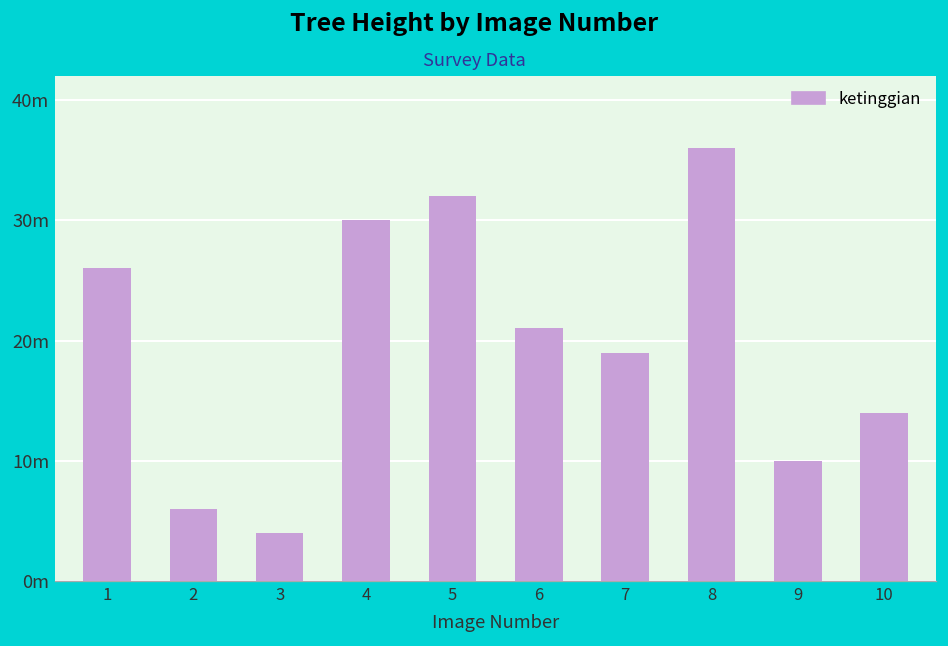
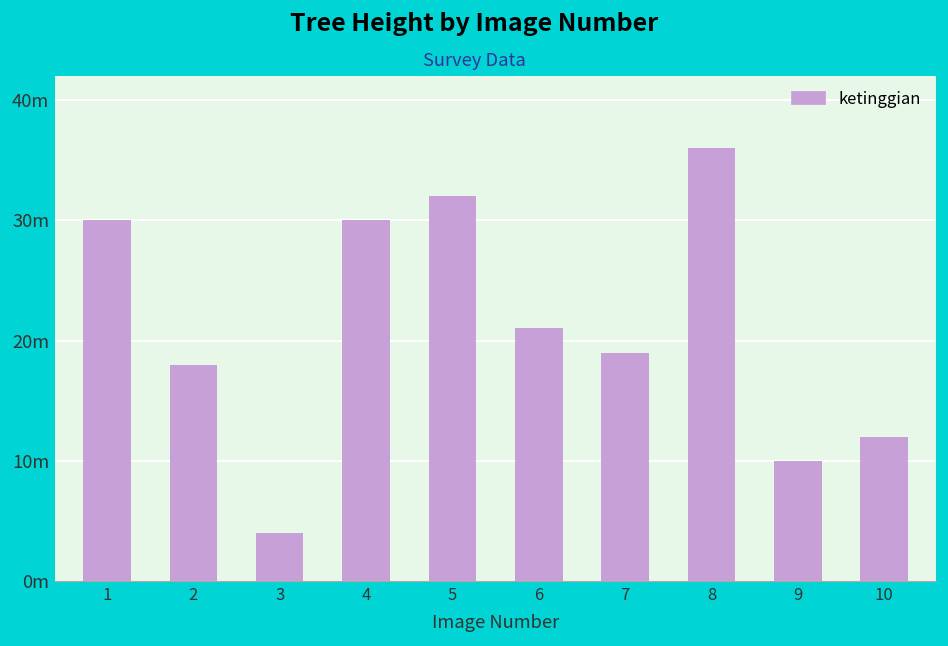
  {
-   "1": "26m",
-   "2": "6m",
+   "1": "30m",
+   "2": "18m",
    "3": "4m",
    "4": "30m",
    "5": "32m",
    "6": "21m",
    "7": "19m",
    "8": "36m",
    "9": "10m",
-   "10": "14m"
+   "10": "12m"
  }
